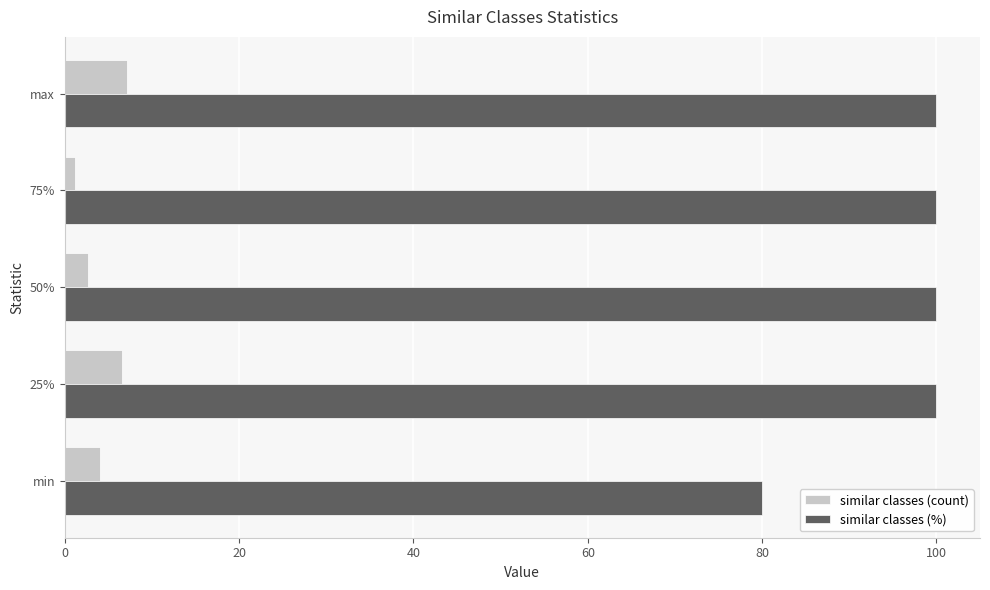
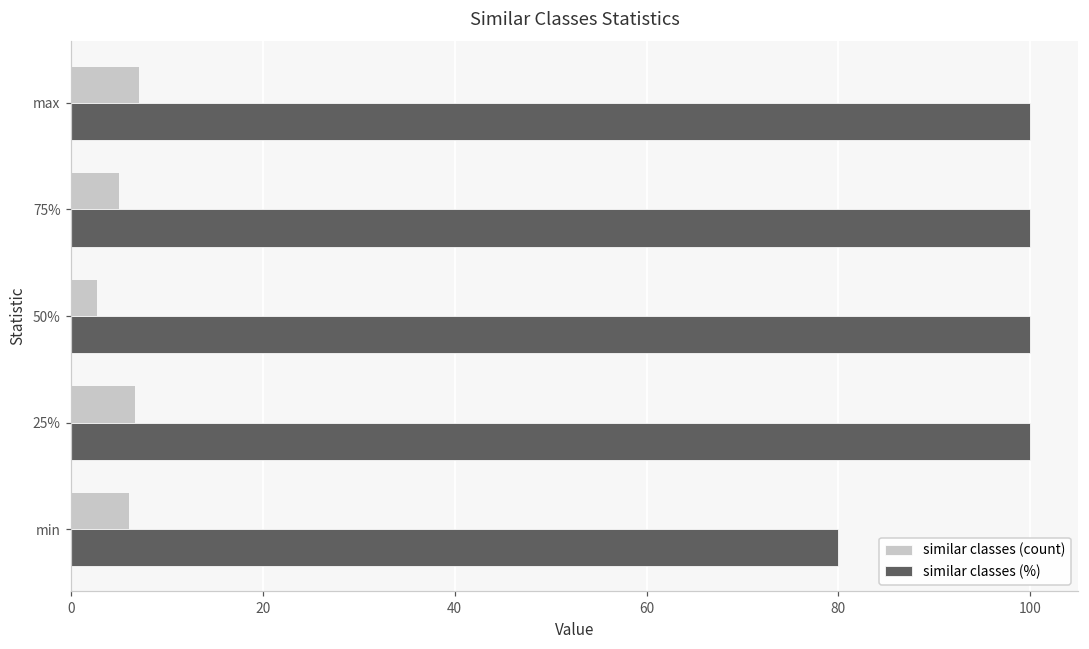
  {
    "similar classes (count)": {
      "max": 7,
-     "75%": 1,
+     "75%": 5,
      "50%": 3,
      "25%": 7,
-     "min": 4
+     "min": 6
    },
    "similar classes (%)": {
      "max": 100,
      "75%": 100,
      "50%": 100,
      "25%": 100,
      "min": 80
    }
  }
